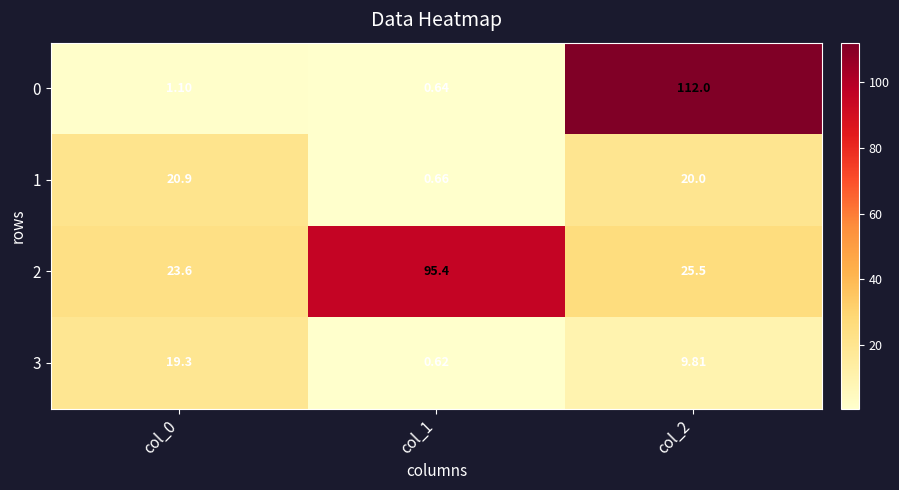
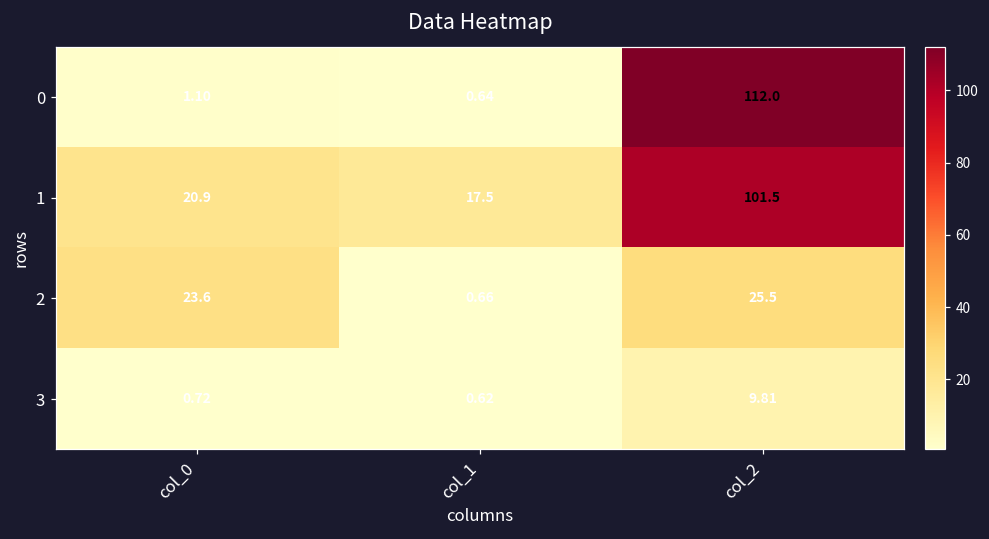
  {
    "0": {
      "col_0": 1.10,
      "col_1": 0.64,
      "col_2": 112.0
    },
    "1": {
      "col_0": 20.9,
-     "col_1": 0.66,
-     "col_2": 20.0
+     "col_1": 17.5,
+     "col_2": 101.5
    },
    "2": {
      "col_0": 23.6,
-     "col_1": 95.4,
+     "col_1": 0.66,
      "col_2": 25.5
    },
    "3": {
-     "col_0": 19.3,
+     "col_0": 0.72,
      "col_1": 0.62,
      "col_2": 9.81
    }
  }
